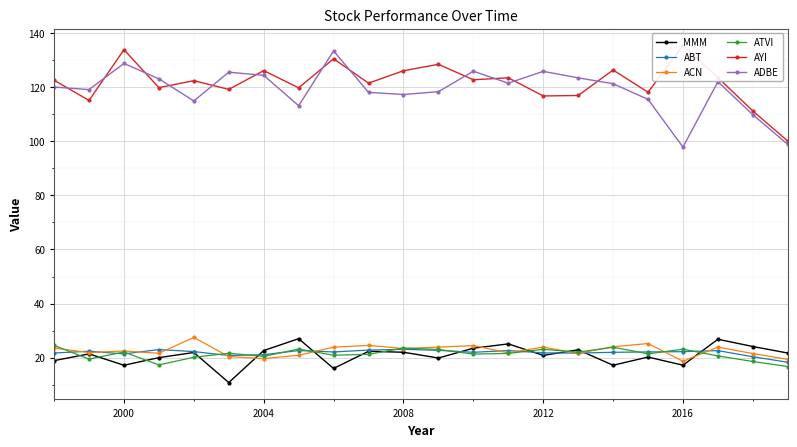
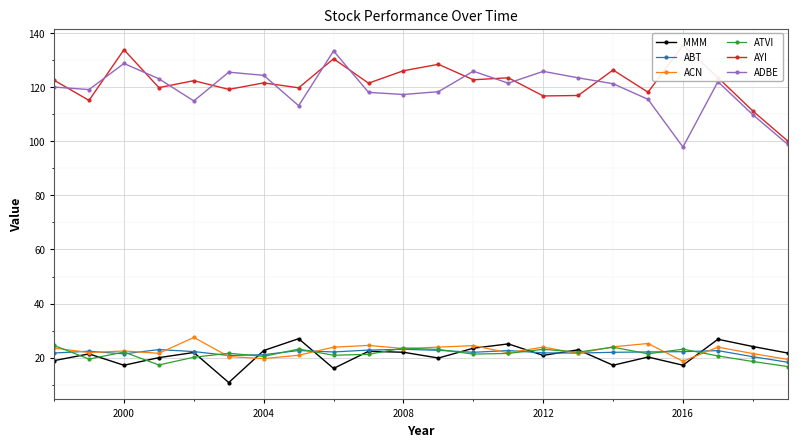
  {
    "MMM": {
      "2000": 17,
      "2004": 23,
      "2008": 22,
      "2016": 17
    },
    "ACN": {
      "2016": 19
    },
    "AYI": {
      "2000": 134,
-     "2004": 126,
+     "2004": 122,
      "2008": 126,
      "2012": 117
    },
    "ADBE": {
      "2000": 129,
      "2004": 124,
      "2008": 117,
      "2012": 126,
      "2016": 98
    }
  }
